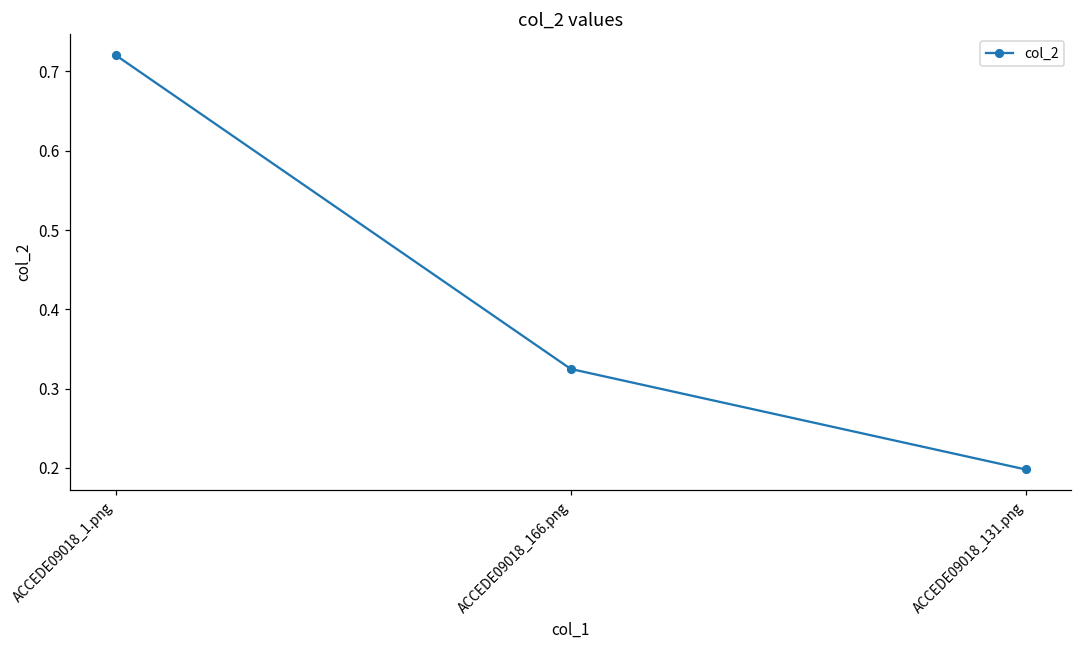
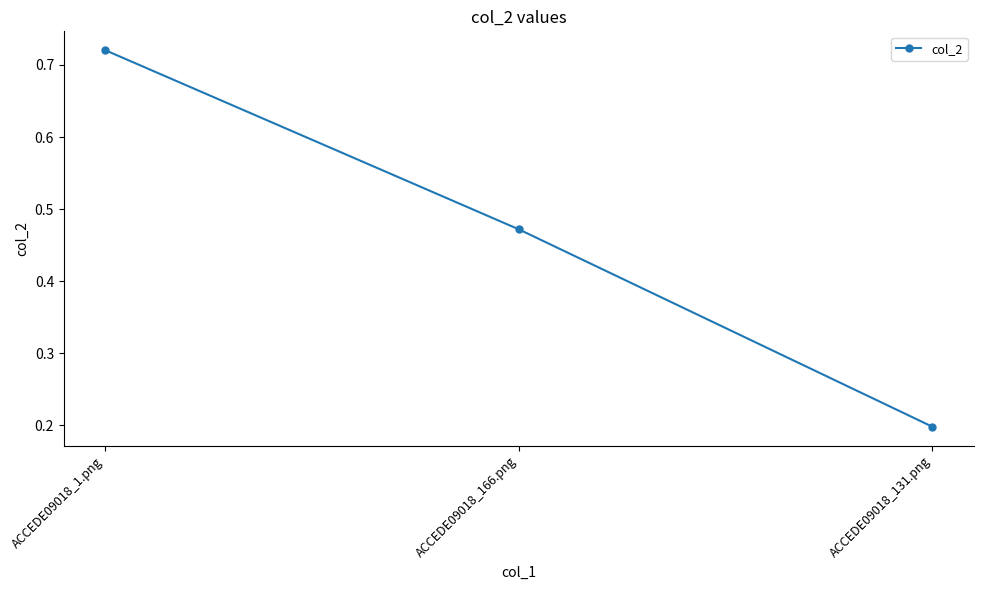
  {
    "ACCEDE09018_1.png": 0.72,
-   "ACCEDE09018_166.png": 0.32,
+   "ACCEDE09018_166.png": 0.47,
    "ACCEDE09018_131.png": 0.20
  }
